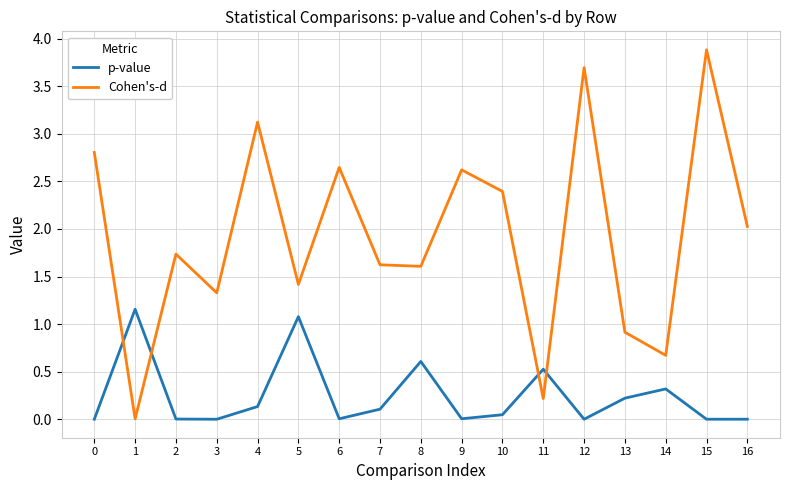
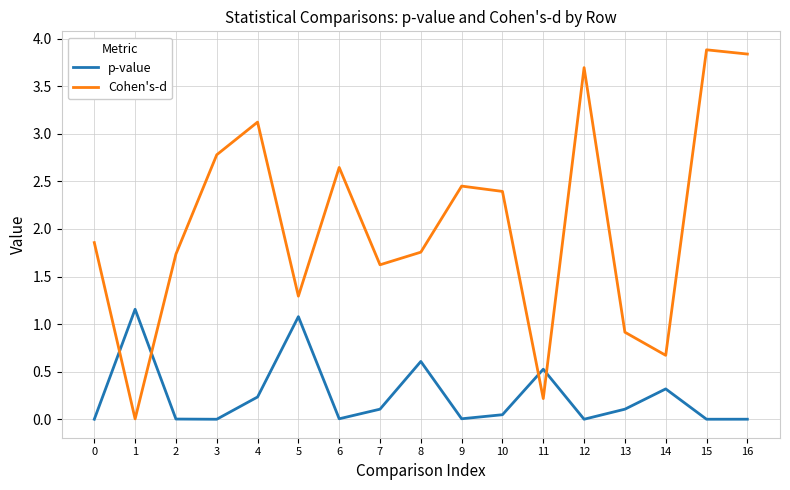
  {
    "p-value": {
      "0": 0.0,
      "1": 1.2,
      "2": 0.0,
      "3": 0.0,
-     "4": 0.1,
+     "4": 0.2,
      "5": 1.1,
      "6": 0.0,
      "7": 0.1,
      "8": 0.6,
      "9": 0.0,
      "10": 0.0,
      "11": 0.5,
      "12": 0.0,
-     "13": 0.2,
+     "13": 0.1,
      "14": 0.3,
      "15": 0.0,
      "16": 0.0
    },
    "Cohen's-d": {
-     "0": 2.8,
+     "0": 1.9,
      "1": 0.0,
      "2": 1.7,
-     "3": 1.3,
+     "3": 2.8,
      "4": 3.1,
-     "5": 1.4,
+     "5": 1.3,
      "6": 2.6,
      "7": 1.6,
-     "8": 1.6,
-     "9": 2.6,
+     "8": 1.8,
+     "9": 2.5,
      "10": 2.4,
      "11": 0.2,
      "12": 3.7,
      "13": 0.9,
      "14": 0.7,
      "15": 3.9,
-     "16": 2.0
+     "16": 3.8
    }
  }
